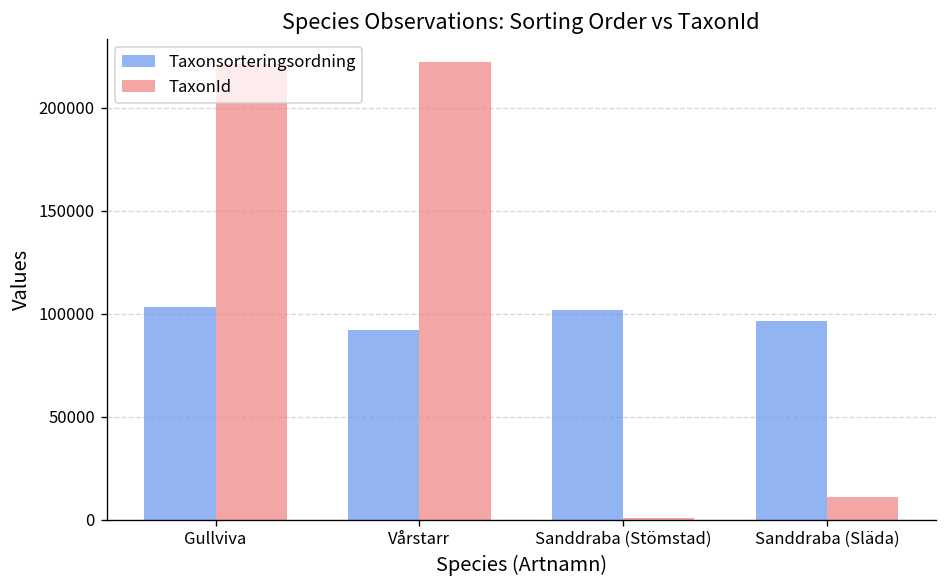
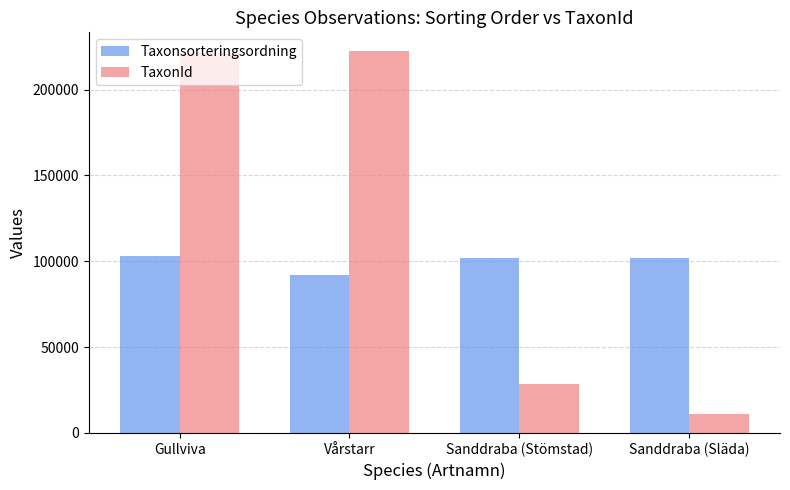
  {
    "Taxonsorteringsordning": {
      "Gullviva": 103000,
      "Vårstarr": 92000,
      "Sanddraba (Stömstad)": 102000,
-     "Sanddraba (Släda)": 96000
+     "Sanddraba (Släda)": 102000
    },
    "TaxonId": {
      "Vårstarr": 222000,
-     "Sanddraba (Stömstad)": 1000,
+     "Sanddraba (Stömstad)": 29000,
      "Sanddraba (Släda)": 11000
    }
  }
